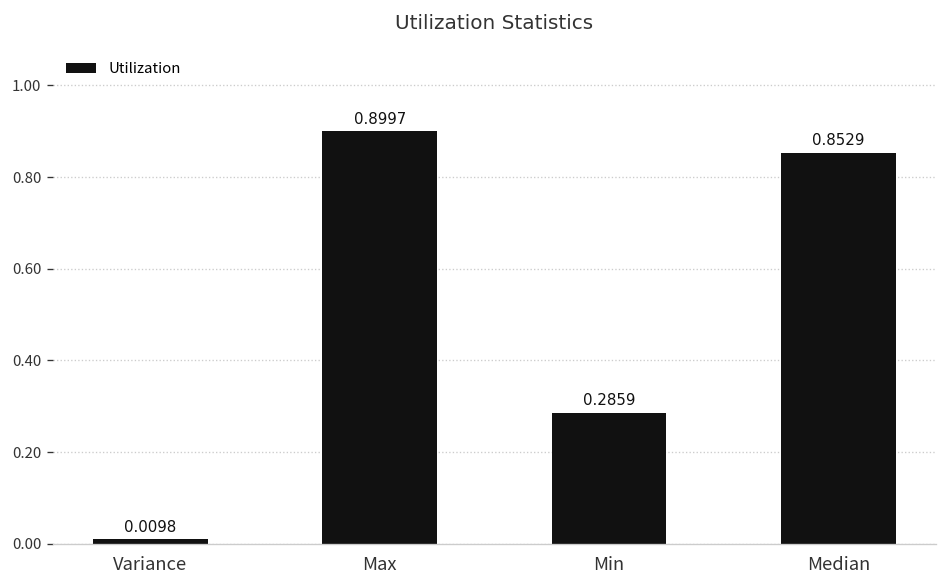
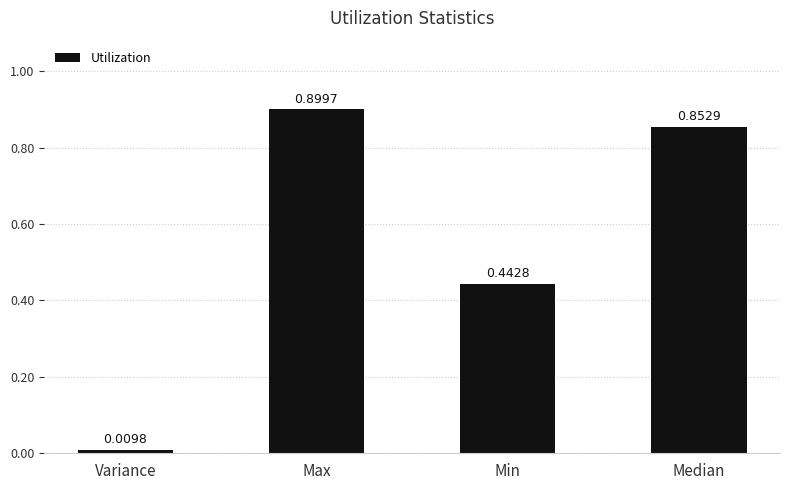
  {
    "Variance": 0.0098,
    "Max": 0.8997,
-   "Min": 0.2859,
+   "Min": 0.4428,
    "Median": 0.8529
  }
